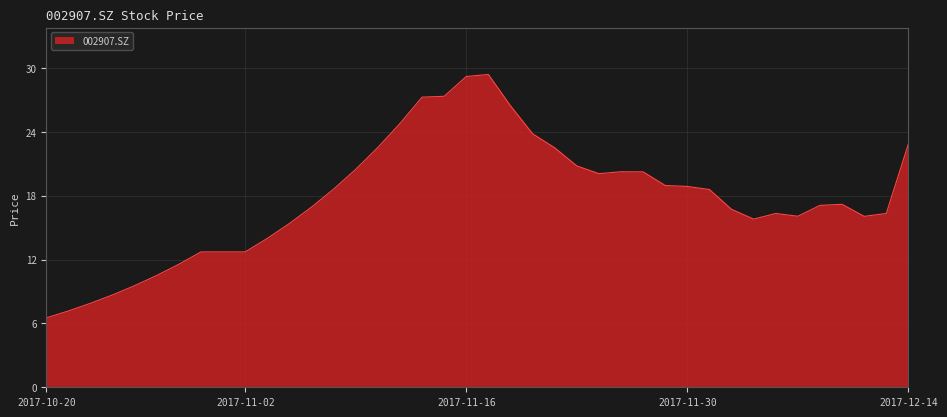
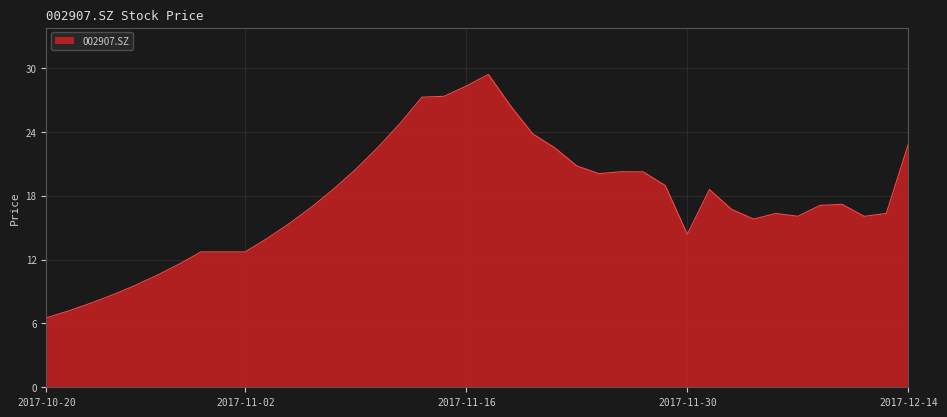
  {
    "2017-10-20": 6.5,
    "2017-11-02": 12.7,
-   "2017-11-16": 29.2,
-   "2017-11-30": 18.9,
+   "2017-11-16": 28.3,
+   "2017-11-30": 14.4,
    "2017-12-14": 22.9
  }
